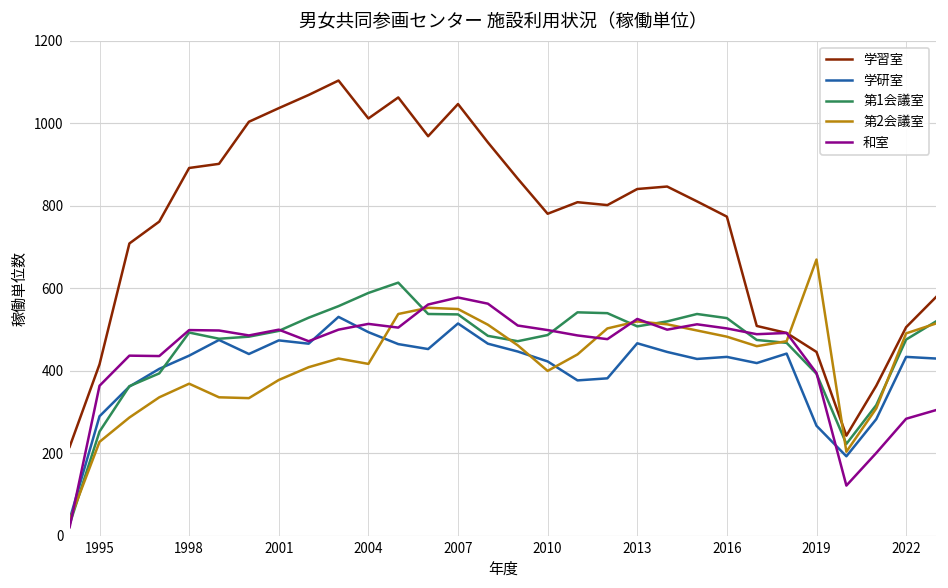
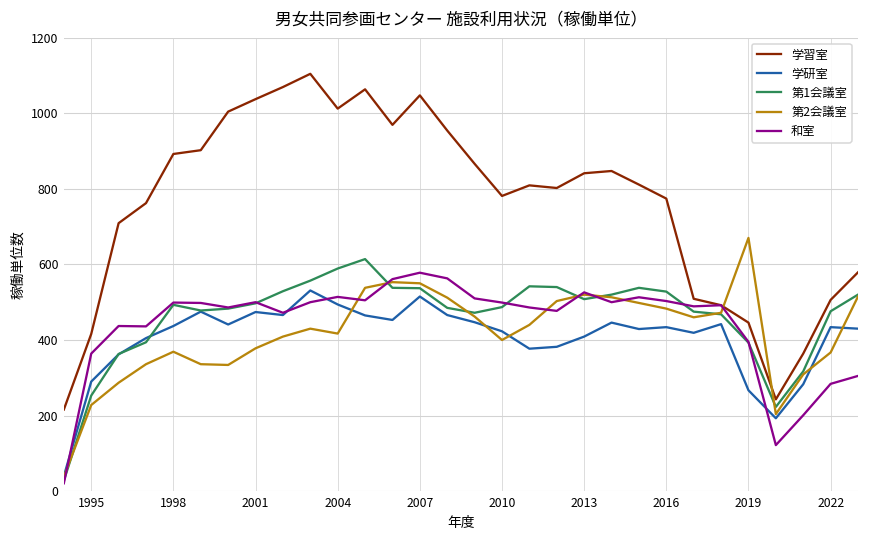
  {
    "学習室": {
      "1995": 420,
      "1998": 890,
      "2001": 1040,
      "2004": 1010,
      "2007": 1050,
      "2010": 780,
      "2013": 840,
      "2016": 770,
      "2019": 450,
      "2022": 510
    },
    "学研室": {
      "1995": 290,
      "1998": 440,
      "2001": 470,
      "2004": 490,
      "2007": 520,
      "2010": 420,
-     "2013": 470,
+     "2013": 410,
      "2016": 430,
      "2019": 270,
      "2022": 430
    },
    "第1会議室": {
      "1995": 250,
      "2004": 590,
      "2007": 540,
      "2010": 490,
      "2013": 510,
      "2016": 530,
      "2022": 480
    },
    "第2会議室": {
      "1995": 230,
      "1998": 370,
      "2001": 380,
      "2004": 420,
      "2007": 550,
      "2010": 400,
      "2016": 480,
      "2019": 670,
-     "2022": 490
+     "2022": 370
    },
    "和室": {
      "1995": 360,
      "2004": 510,
      "2007": 580,
      "2010": 500,
      "2016": 500,
      "2022": 280
    }
  }
